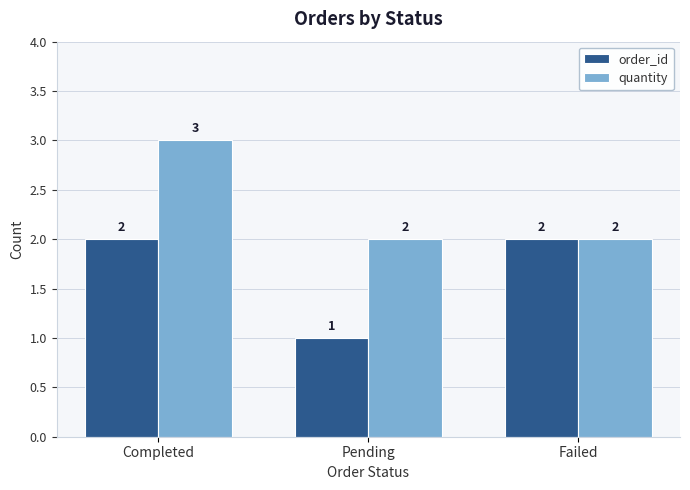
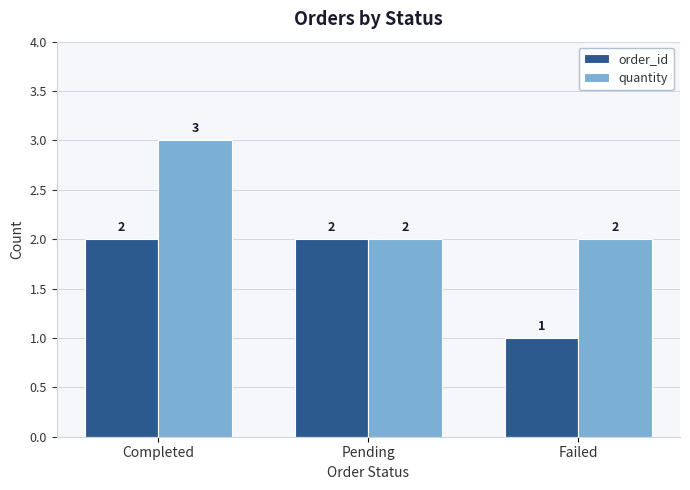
  {
    "order_id": {
      "Completed": 2,
-     "Pending": 1,
-     "Failed": 2
+     "Pending": 2,
+     "Failed": 1
    },
    "quantity": {
      "Completed": 3,
      "Pending": 2,
      "Failed": 2
    }
  }
